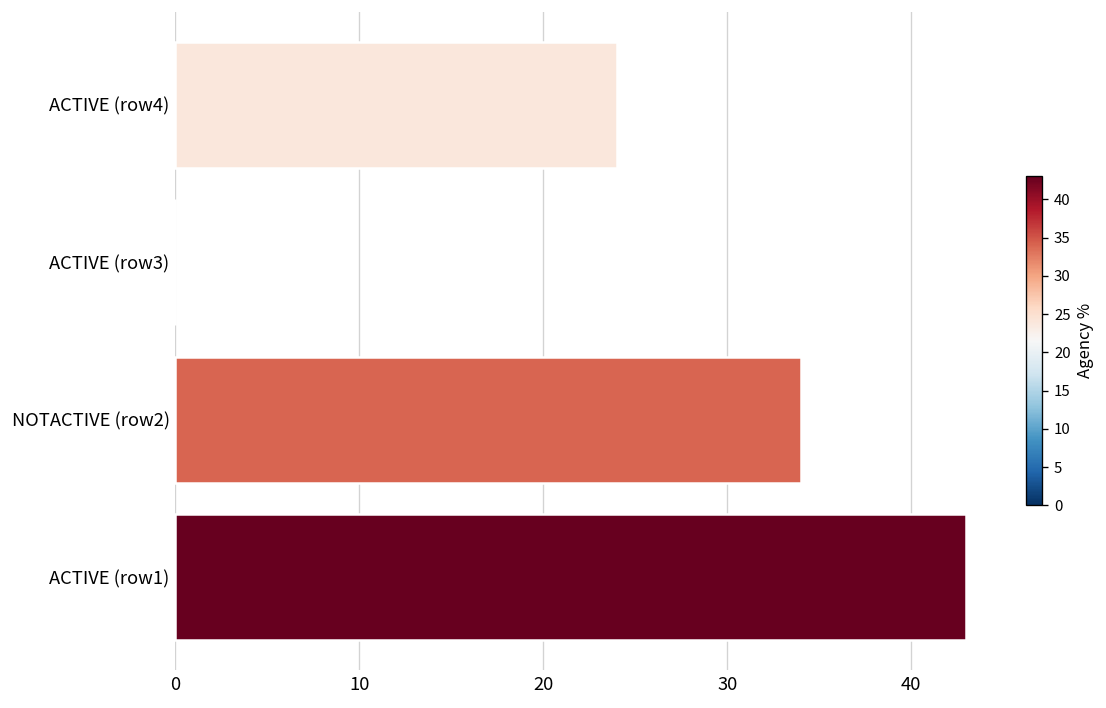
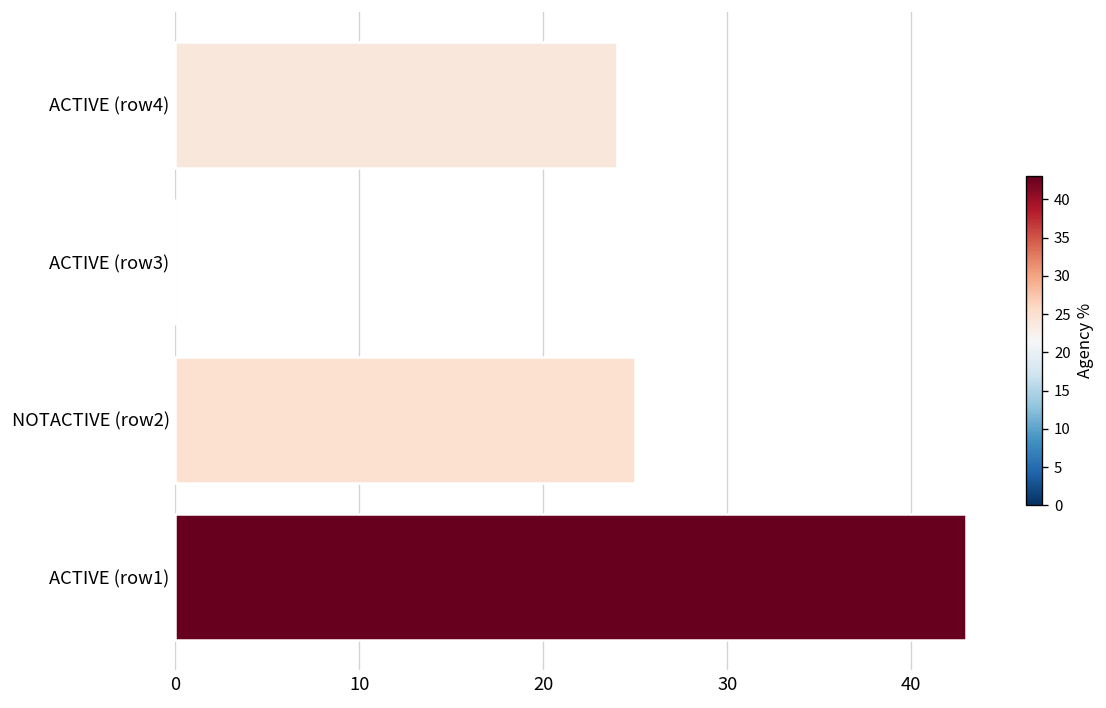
  {
    "ACTIVE (row4)": 24,
    "ACTIVE (row3)": 0,
-   "NOTACTIVE (row2)": 34,
+   "NOTACTIVE (row2)": 25,
    "ACTIVE (row1)": 43
  }
